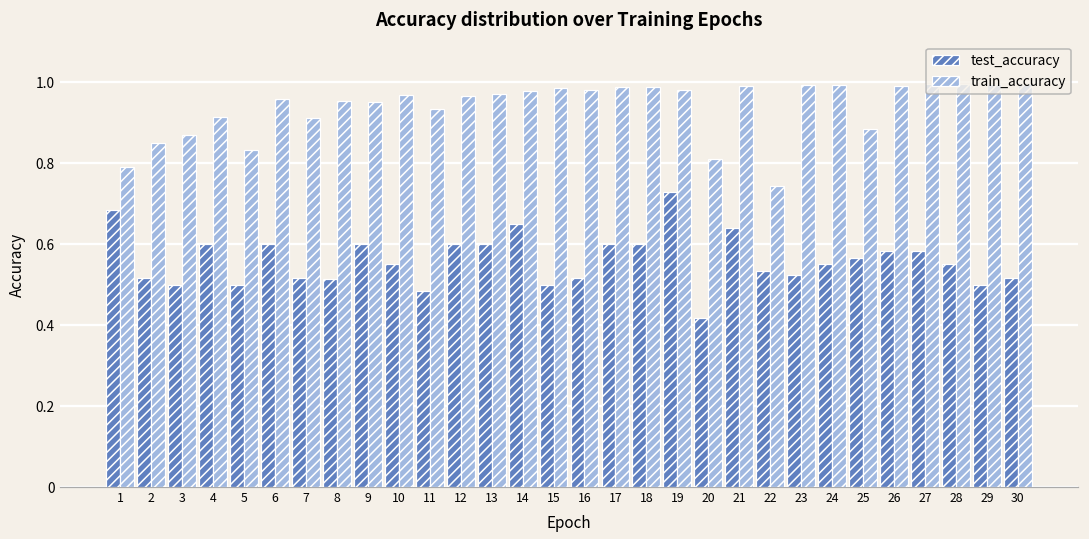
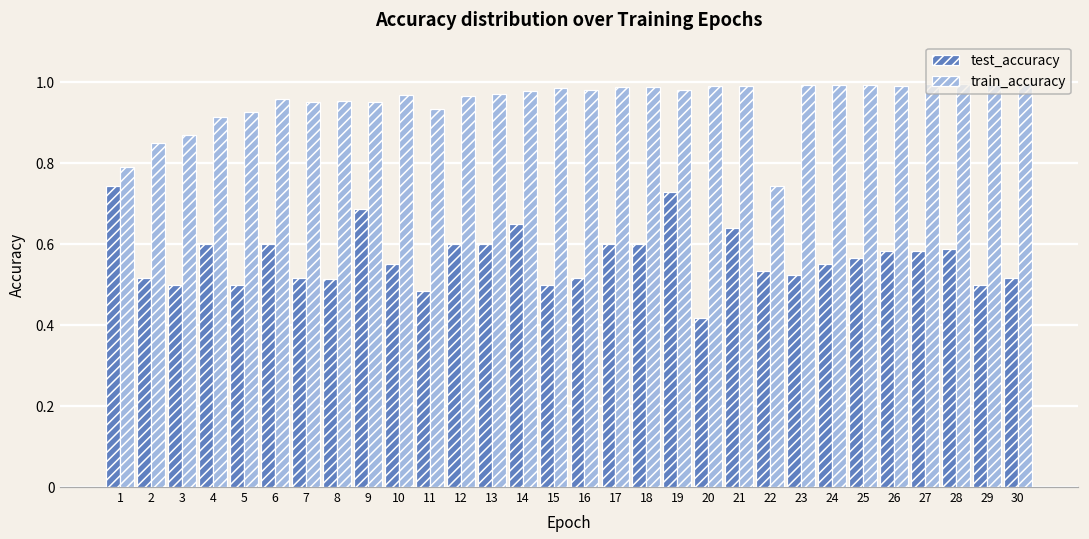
  {
    "test_accuracy": {
-     "1": 0.68,
+     "1": 0.74,
      "2": 0.52,
      "3": 0.50,
      "4": 0.60,
      "5": 0.50,
      "6": 0.60,
      "7": 0.52,
      "8": 0.51,
-     "9": 0.60,
+     "9": 0.69,
      "10": 0.55,
      "11": 0.48,
      "12": 0.60,
      "13": 0.60,
      "14": 0.65,
      "15": 0.50,
      "16": 0.52,
      "17": 0.60,
      "18": 0.60,
      "19": 0.73,
      "20": 0.42,
      "21": 0.64,
      "22": 0.53,
      "23": 0.52,
      "24": 0.55,
      "25": 0.57,
      "26": 0.58,
      "27": 0.58,
-     "28": 0.55,
+     "28": 0.59,
      "29": 0.50,
      "30": 0.52
    },
    "train_accuracy": {
      "1": 0.79,
      "2": 0.85,
      "3": 0.87,
      "4": 0.91,
-     "5": 0.83,
+     "5": 0.93,
      "6": 0.96,
-     "7": 0.91,
+     "7": 0.95,
      "8": 0.95,
      "9": 0.95,
      "10": 0.97,
      "11": 0.93,
      "12": 0.97,
      "13": 0.97,
      "14": 0.98,
      "15": 0.99,
      "16": 0.98,
      "17": 0.99,
      "18": 0.99,
      "19": 0.98,
-     "20": 0.81,
+     "20": 0.99,
      "21": 0.99,
      "22": 0.74,
      "23": 0.99,
      "24": 0.99,
-     "25": 0.89,
+     "25": 0.99,
      "26": 0.99
    }
  }
